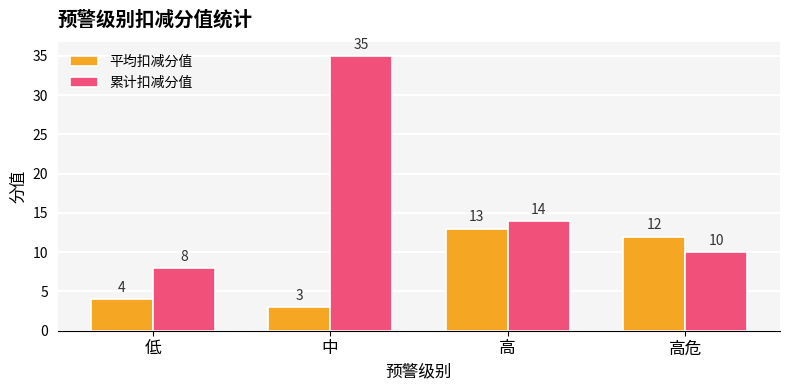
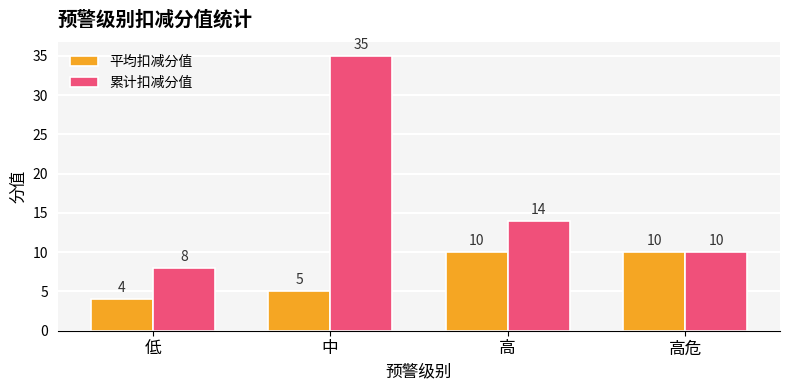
  {
    "平均扣减分值": {
      "低": 4,
-     "中": 3,
-     "高": 13,
-     "高危": 12
+     "中": 5,
+     "高": 10,
+     "高危": 10
    },
    "累计扣减分值": {
      "低": 8,
      "中": 35,
      "高": 14,
      "高危": 10
    }
  }
